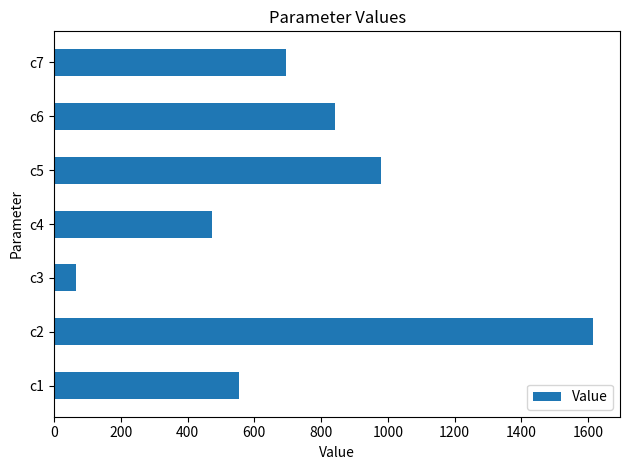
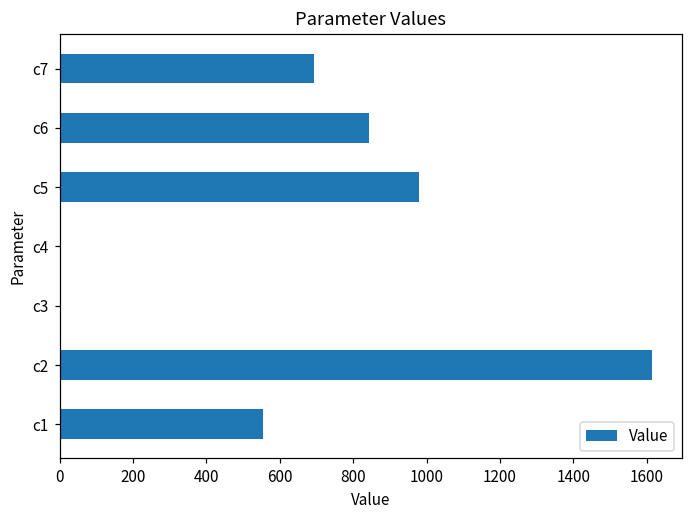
  {
    "c7": 690,
    "c6": 840,
    "c5": 980,
-   "c4": 470,
-   "c3": 70,
+   "c4": 0,
+   "c3": 0,
    "c2": 1620,
    "c1": 550
  }
